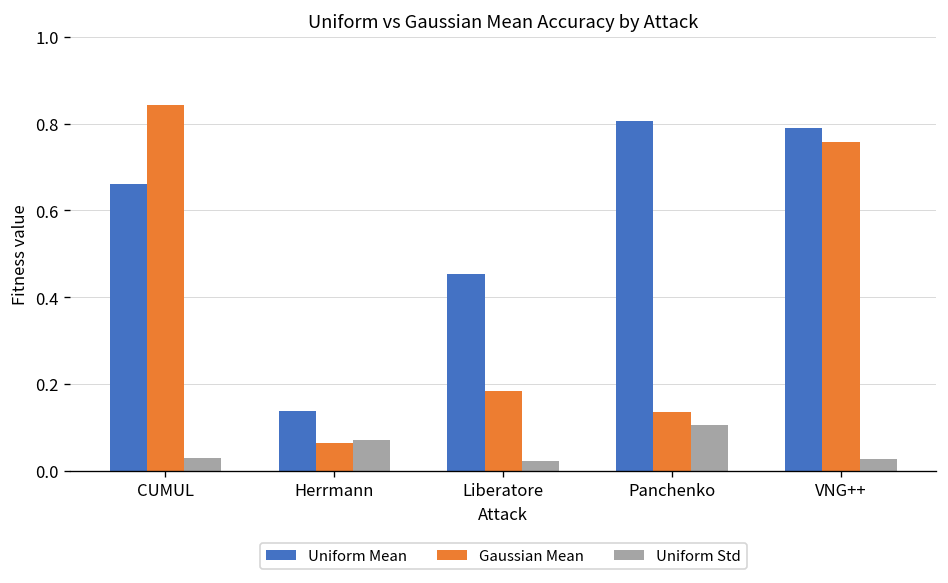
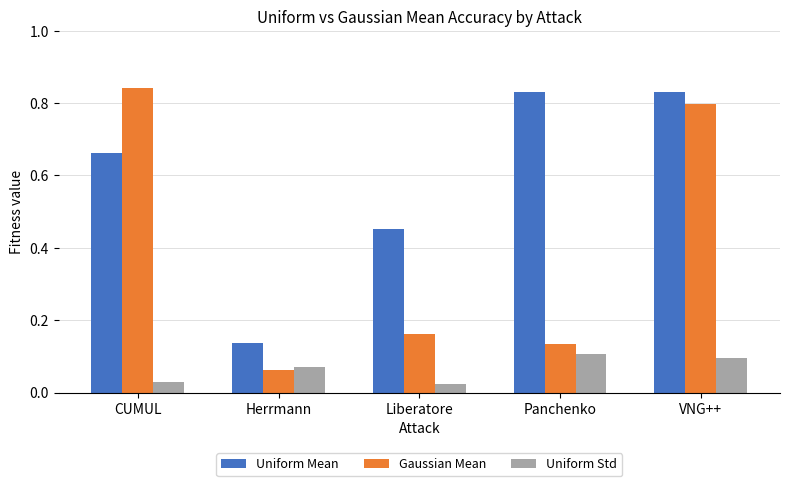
  {
    "Uniform Mean": {
      "CUMUL": 0.66,
      "Herrmann": 0.14,
      "Liberatore": 0.45,
-     "Panchenko": 0.81,
-     "VNG++": 0.79
+     "Panchenko": 0.83,
+     "VNG++": 0.83
    },
    "Gaussian Mean": {
      "CUMUL": 0.84,
      "Herrmann": 0.06,
-     "Liberatore": 0.18,
+     "Liberatore": 0.16,
      "Panchenko": 0.13,
-     "VNG++": 0.76
+     "VNG++": 0.80
    },
    "Uniform Std": {
      "CUMUL": 0.03,
      "Herrmann": 0.07,
      "Liberatore": 0.02,
      "Panchenko": 0.11,
-     "VNG++": 0.03
+     "VNG++": 0.10
    }
  }
